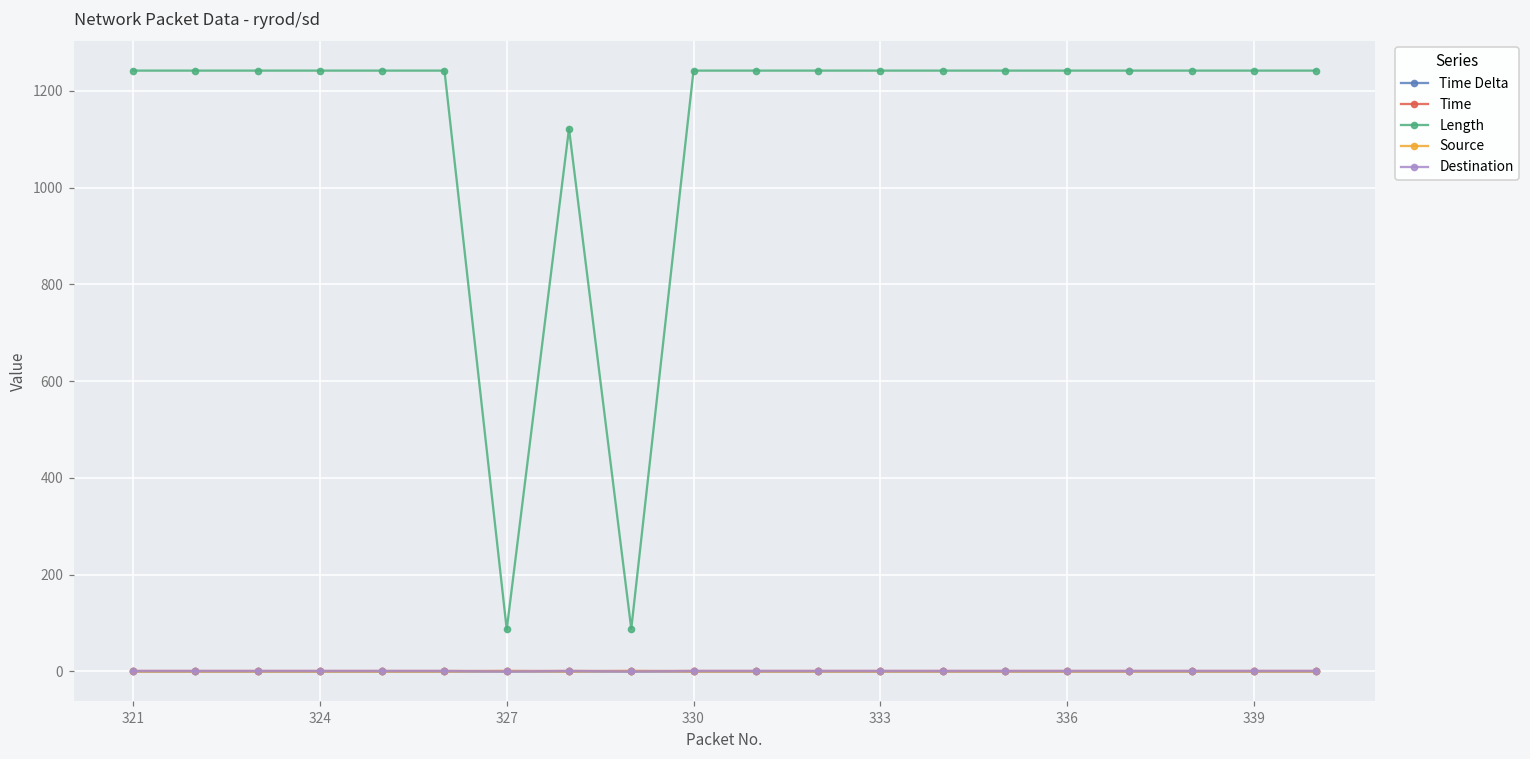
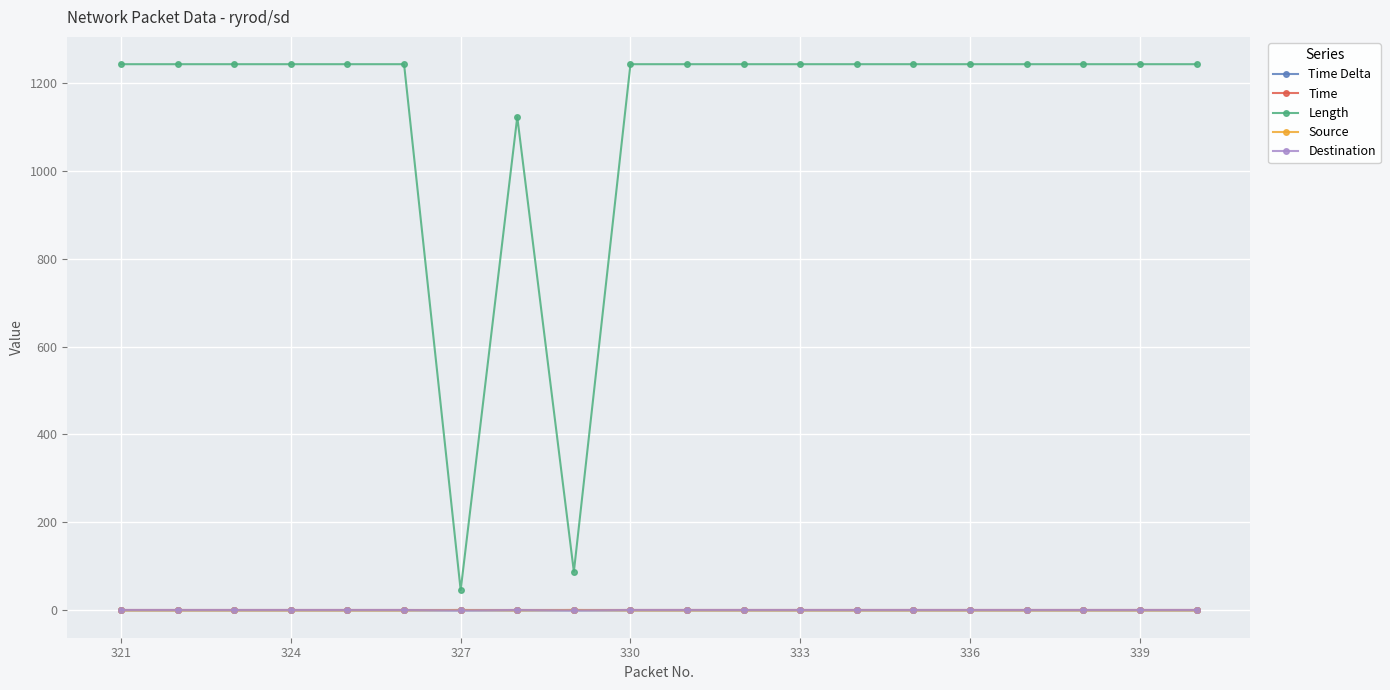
  {
    "Destination": {
      "321": 0,
      "324": 0,
      "327": 0,
      "330": 0,
      "333": 0,
      "336": 0,
      "339": 0
    },
    "Length": {
      "321": 1240,
      "324": 1240,
-     "327": 90,
+     "327": 50,
      "330": 1240,
      "333": 1240,
      "336": 1240,
      "339": 1240
    }
  }
